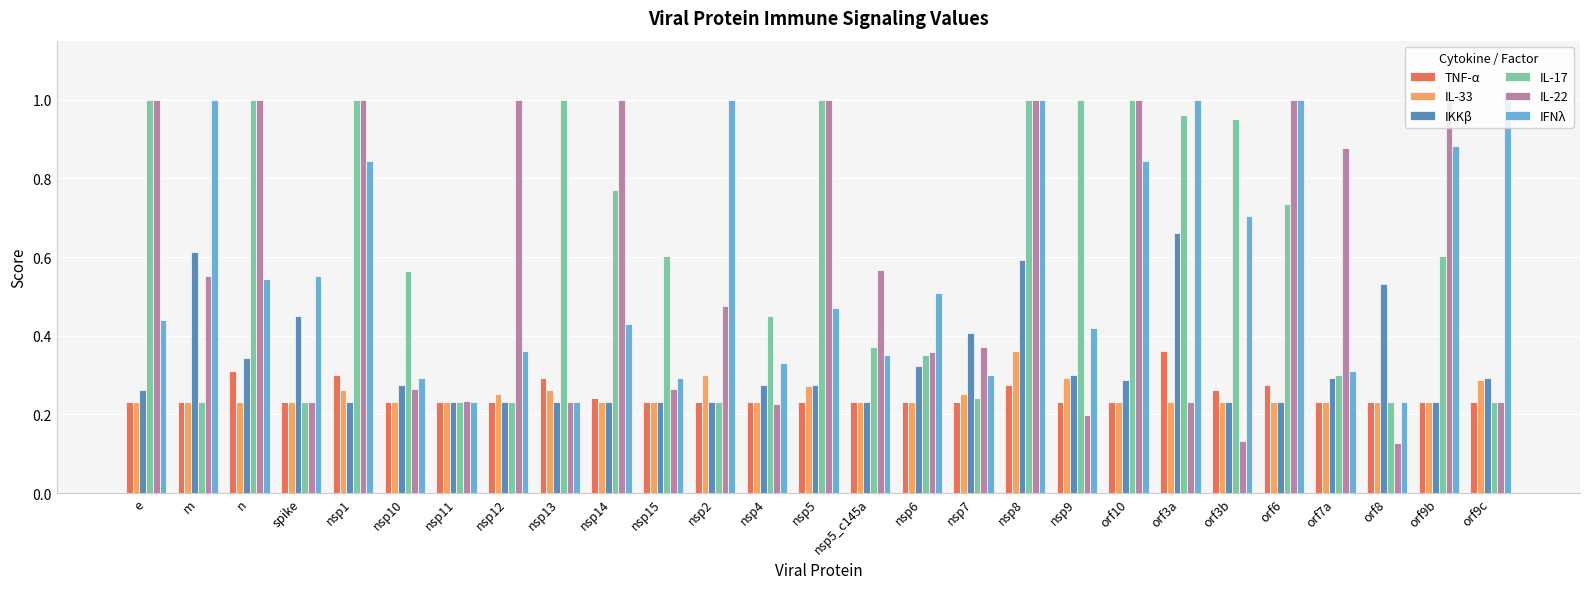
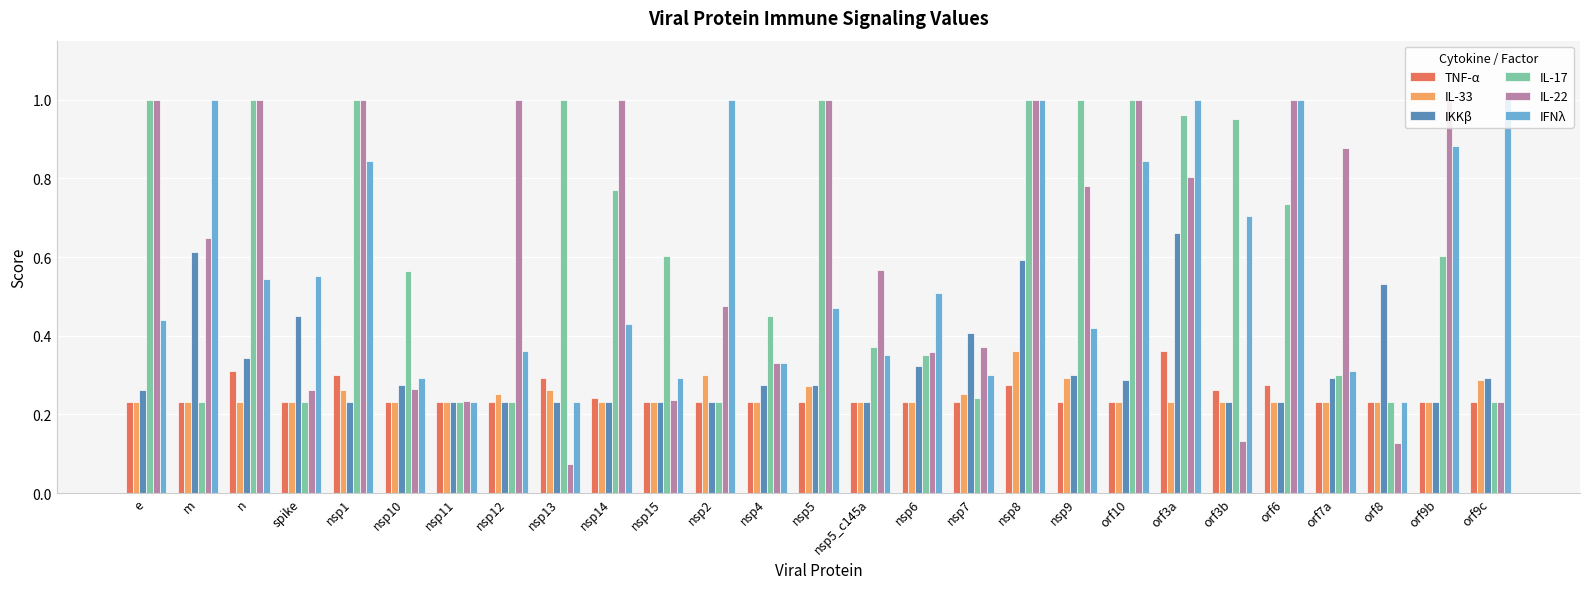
  {
    "IL-22": {
      "e": 1.00,
-     "m": 0.55,
+     "m": 0.65,
      "n": 1.00,
-     "spike": 0.23,
+     "spike": 0.26,
      "nsp1": 1.00,
      "nsp10": 0.27,
      "nsp11": 0.23,
      "nsp12": 1.00,
-     "nsp13": 0.23,
+     "nsp13": 0.07,
      "nsp14": 1.00,
-     "nsp15": 0.27,
+     "nsp15": 0.24,
      "nsp2": 0.48,
-     "nsp4": 0.23,
+     "nsp4": 0.33,
      "nsp5": 1.00,
      "nsp5_c145a": 0.57,
      "nsp6": 0.36,
      "nsp7": 0.37,
      "nsp8": 1.00,
-     "nsp9": 0.20,
+     "nsp9": 0.78,
      "orf10": 1.00,
-     "orf3a": 0.23,
+     "orf3a": 0.80,
      "orf3b": 0.13,
      "orf6": 1.00,
      "orf7a": 0.88,
      "orf8": 0.13,
      "orf9c": 0.23
    }
  }
